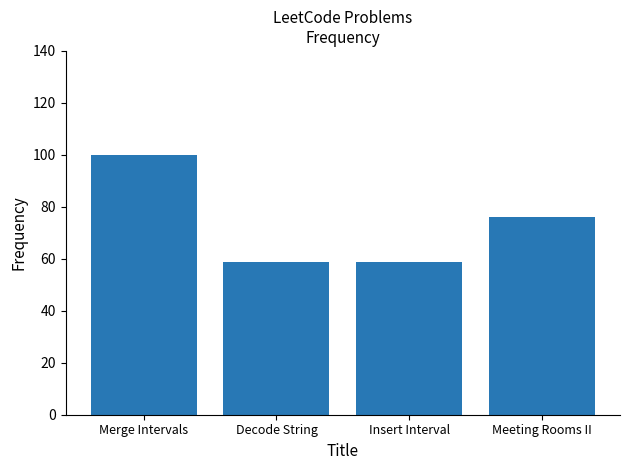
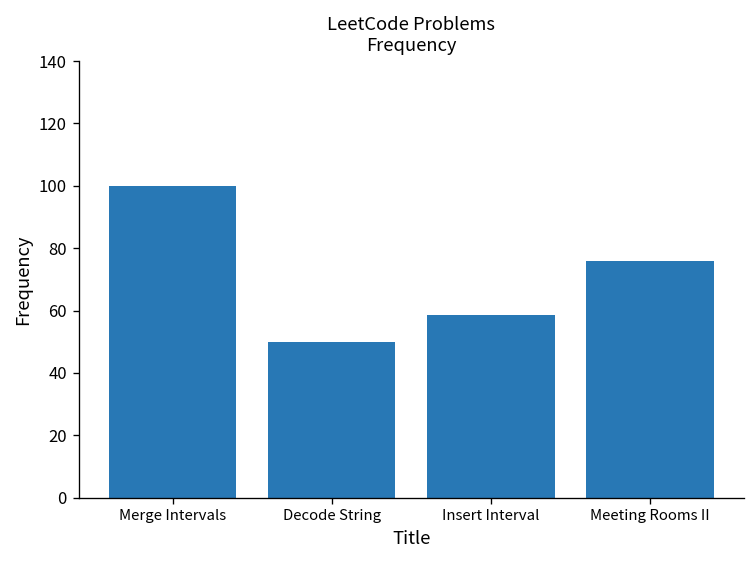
  {
    "Merge Intervals": 100,
-   "Decode String": 59,
+   "Decode String": 50,
    "Insert Interval": 59,
    "Meeting Rooms II": 76
  }
